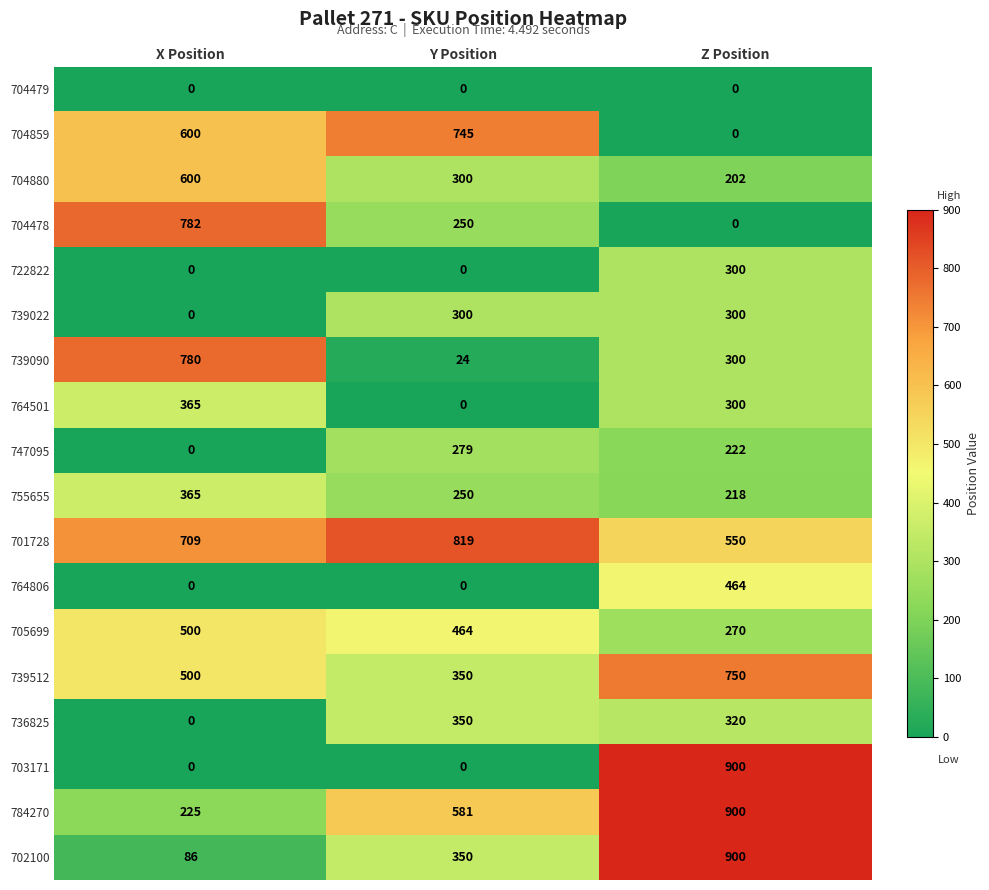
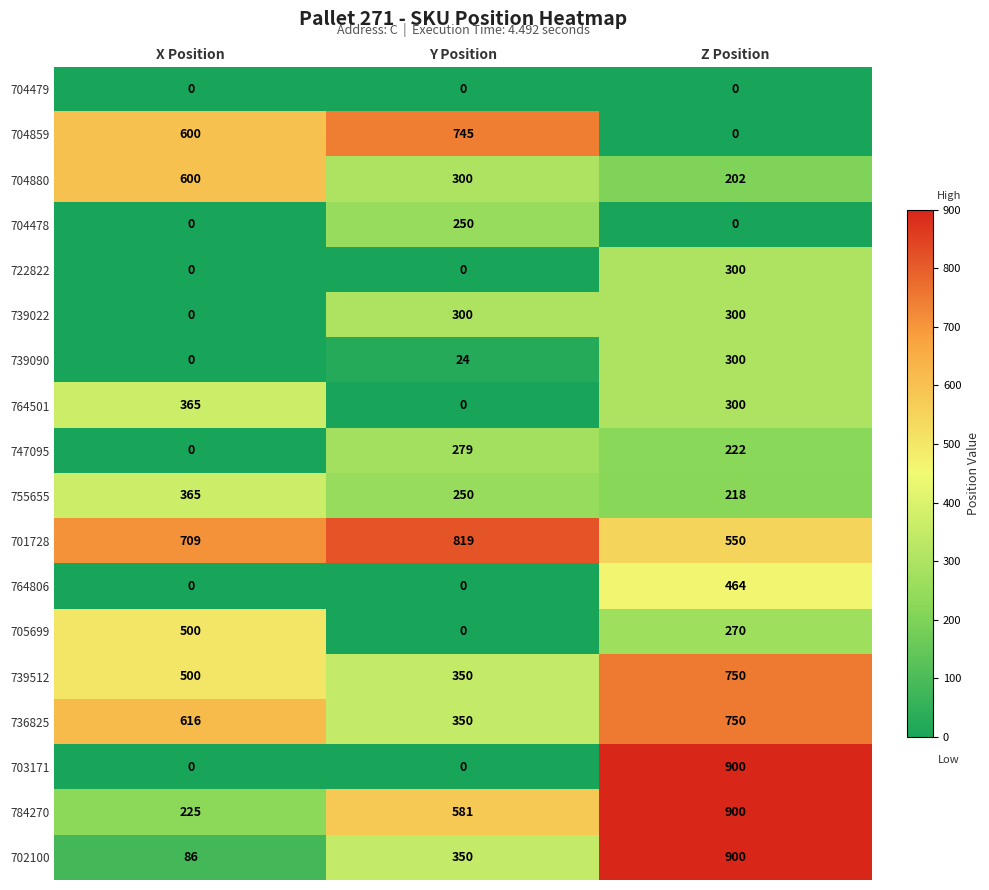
  {
    "704479": {
      "X Position": 0,
      "Y Position": 0,
      "Z Position": 0
    },
    "704859": {
      "X Position": 600,
      "Y Position": 745,
      "Z Position": 0
    },
    "704880": {
      "X Position": 600,
      "Y Position": 300,
      "Z Position": 202
    },
    "704478": {
-     "X Position": 782,
+     "X Position": 0,
      "Y Position": 250,
      "Z Position": 0
    },
    "722822": {
      "X Position": 0,
      "Y Position": 0,
      "Z Position": 300
    },
    "739022": {
      "X Position": 0,
      "Y Position": 300,
      "Z Position": 300
    },
    "739090": {
-     "X Position": 780,
+     "X Position": 0,
      "Y Position": 24,
      "Z Position": 300
    },
    "764501": {
      "X Position": 365,
      "Y Position": 0,
      "Z Position": 300
    },
    "747095": {
      "X Position": 0,
      "Y Position": 279,
      "Z Position": 222
    },
    "755655": {
      "X Position": 365,
      "Y Position": 250,
      "Z Position": 218
    },
    "701728": {
      "X Position": 709,
      "Y Position": 819,
      "Z Position": 550
    },
    "764806": {
      "X Position": 0,
      "Y Position": 0,
      "Z Position": 464
    },
    "705699": {
      "X Position": 500,
-     "Y Position": 464,
+     "Y Position": 0,
      "Z Position": 270
    },
    "739512": {
      "X Position": 500,
      "Y Position": 350,
      "Z Position": 750
    },
    "736825": {
-     "X Position": 0,
+     "X Position": 616,
      "Y Position": 350,
-     "Z Position": 320
+     "Z Position": 750
    },
    "703171": {
      "X Position": 0,
      "Y Position": 0,
      "Z Position": 900
    },
    "784270": {
      "X Position": 225,
      "Y Position": 581,
      "Z Position": 900
    },
    "702100": {
      "X Position": 86,
      "Y Position": 350,
      "Z Position": 900
    }
  }
